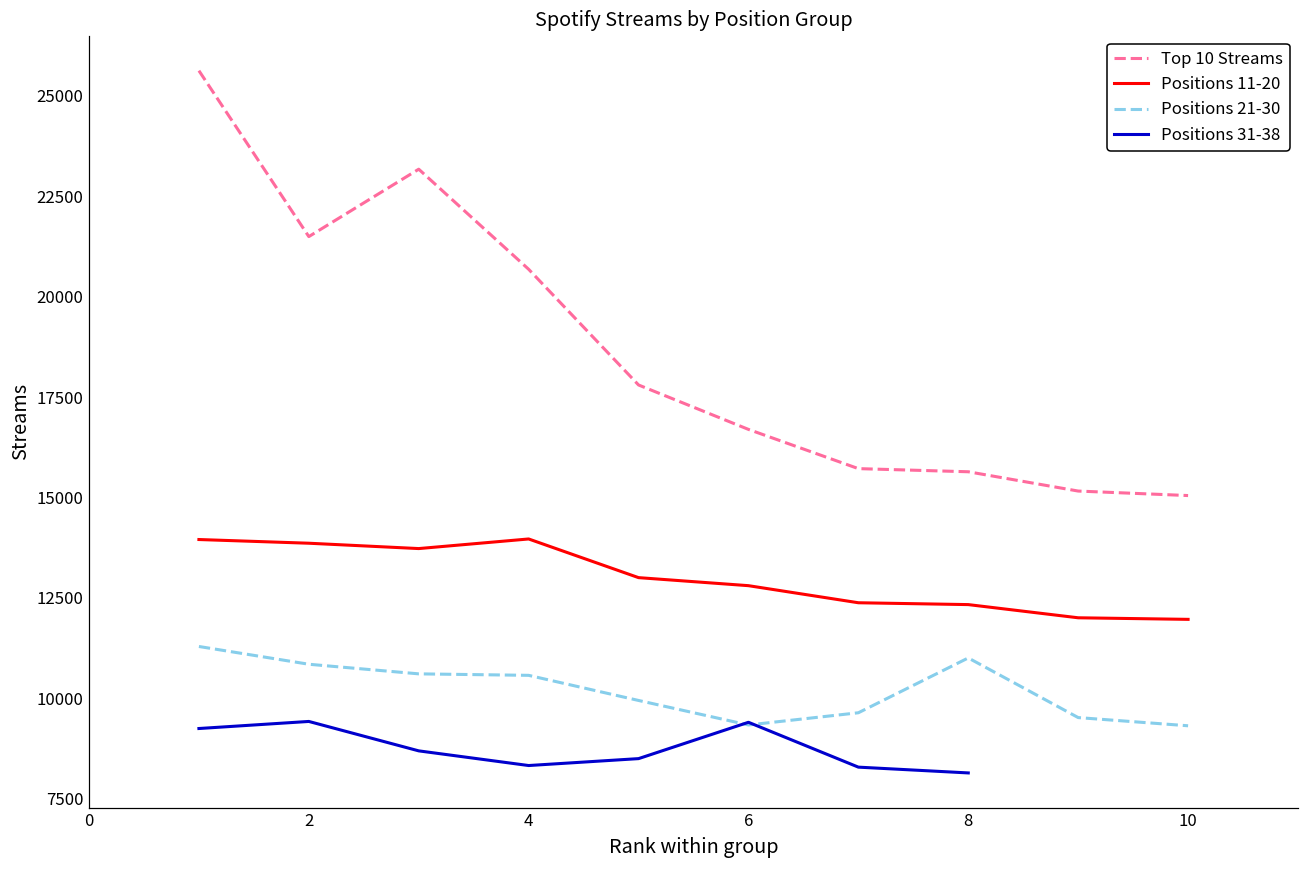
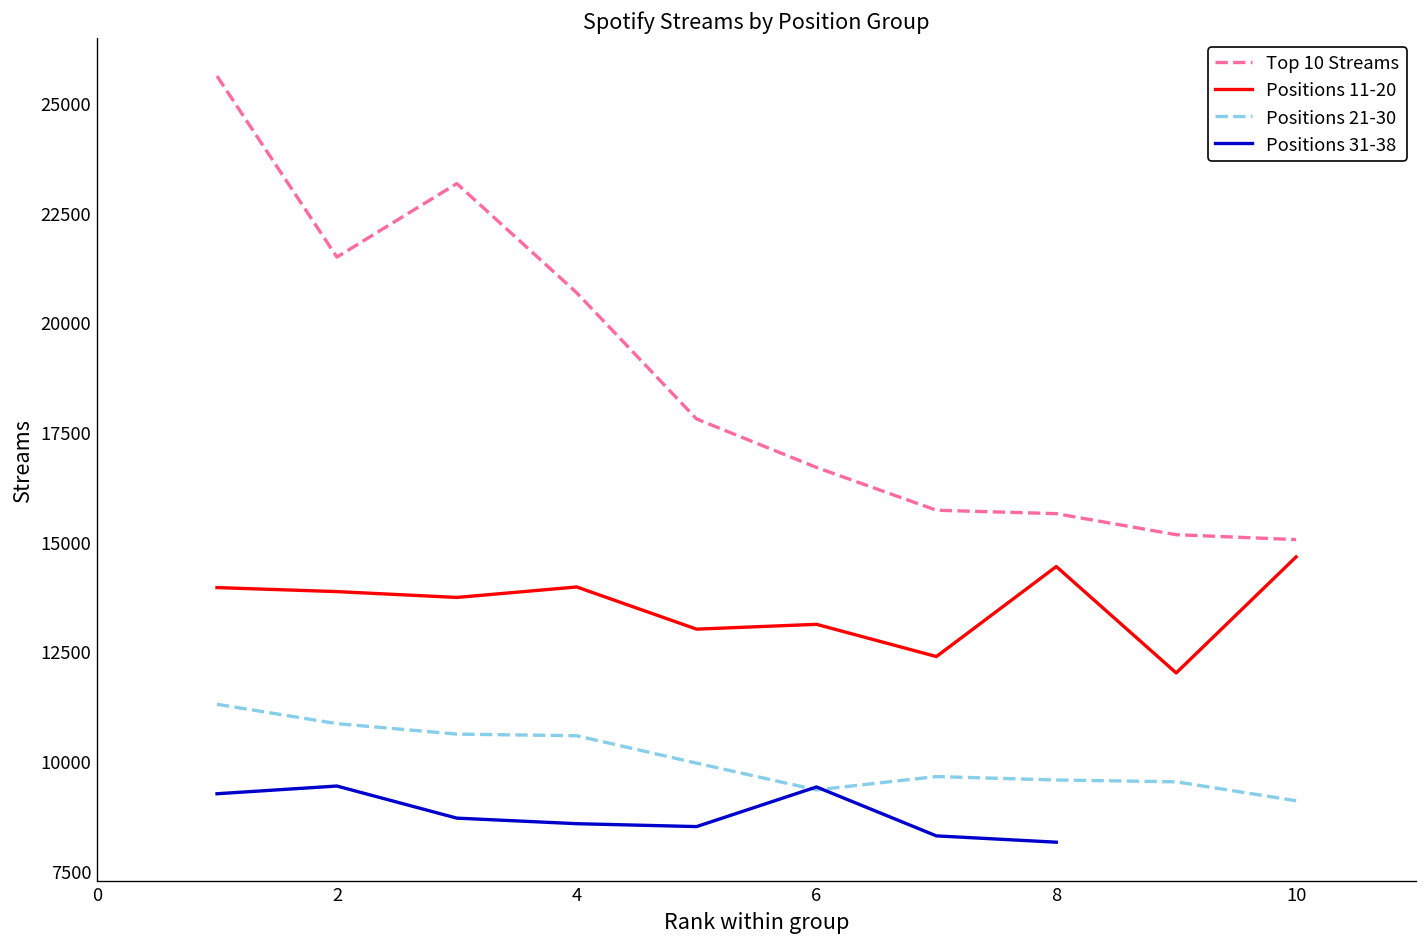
  {
    "Top 10 Streams": {
      "2": 21500,
      "4": 20700,
      "6": 16700,
      "8": 15600,
      "10": 15000
    },
    "Positions 11-20": {
      "2": 13900,
      "4": 14000,
-     "6": 12800,
-     "8": 12300,
-     "10": 12000
+     "6": 13100,
+     "8": 14400,
+     "10": 14700
    },
    "Positions 21-30": {
      "2": 10900,
      "4": 10600,
-     "8": 11000,
-     "10": 9300
+     "8": 9600,
+     "10": 9100
    },
    "Positions 31-38": {
      "2": 9400,
-     "4": 8300,
+     "4": 8600,
      "8": 8100
    }
  }
